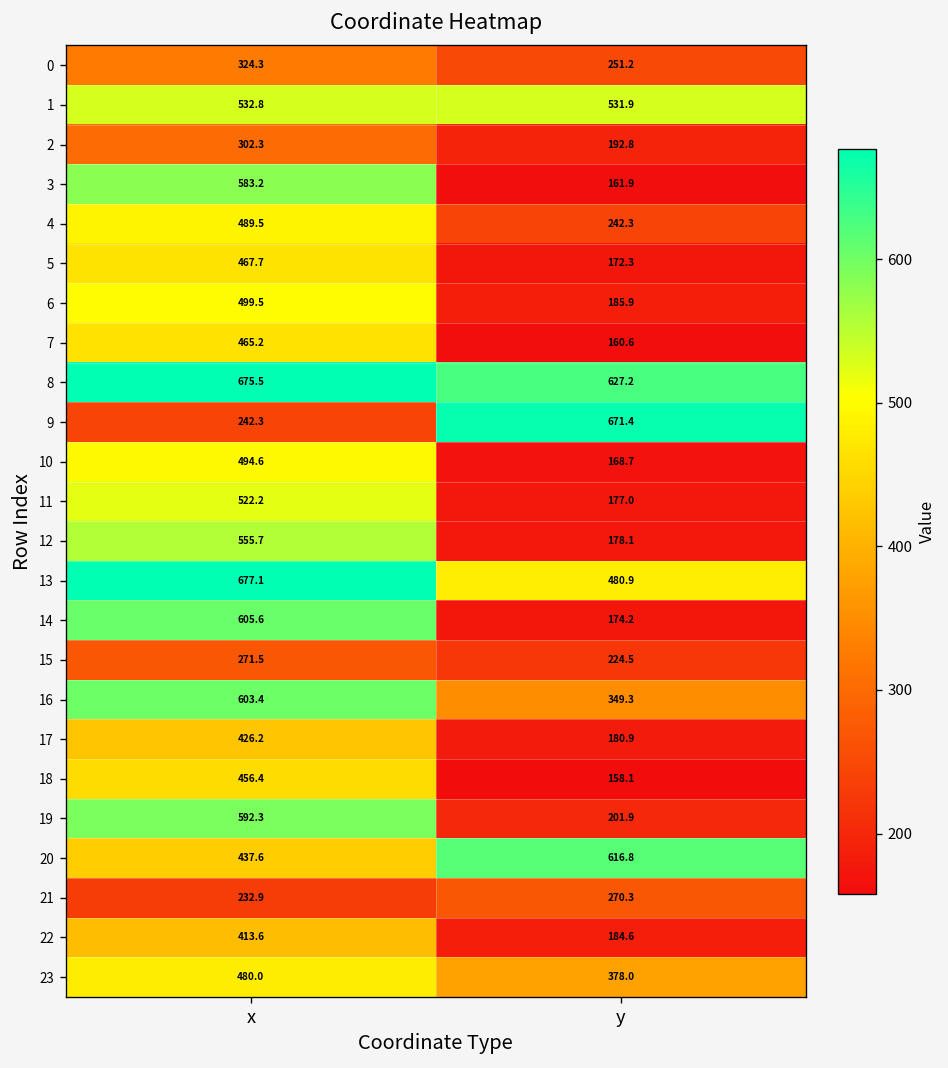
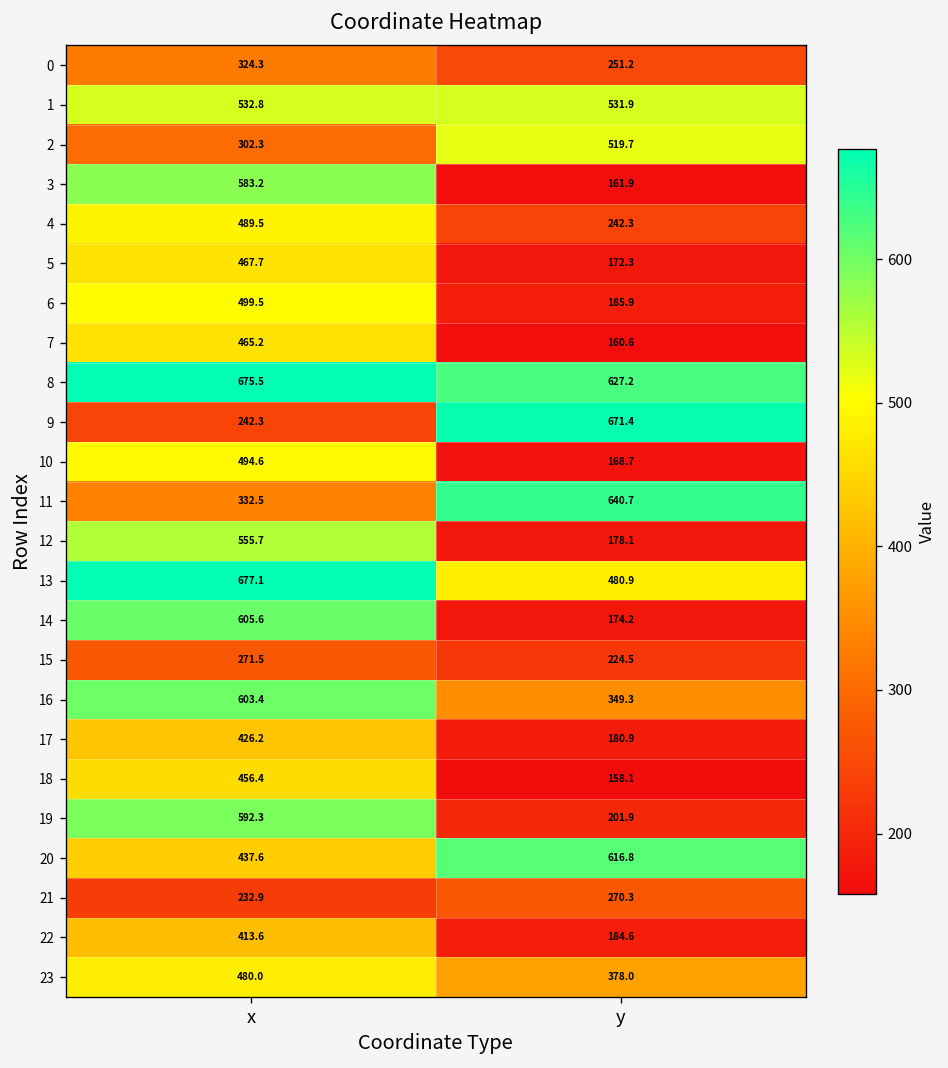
  {
    "0": {
      "x": 324.3,
      "y": 251.2
    },
    "1": {
      "x": 532.8,
      "y": 531.9
    },
    "2": {
      "x": 302.3,
-     "y": 192.8
+     "y": 519.7
    },
    "3": {
      "x": 583.2,
      "y": 161.9
    },
    "4": {
      "x": 489.5,
      "y": 242.3
    },
    "5": {
      "x": 467.7,
      "y": 172.3
    },
    "6": {
      "x": 499.5,
      "y": 185.9
    },
    "7": {
      "x": 465.2,
      "y": 160.6
    },
    "8": {
      "x": 675.5,
      "y": 627.2
    },
    "9": {
      "x": 242.3,
      "y": 671.4
    },
    "10": {
      "x": 494.6,
      "y": 168.7
    },
    "11": {
-     "x": 522.2,
-     "y": 177.0
+     "x": 332.5,
+     "y": 640.7
    },
    "12": {
      "x": 555.7,
      "y": 178.1
    },
    "13": {
      "x": 677.1,
      "y": 480.9
    },
    "14": {
      "x": 605.6,
      "y": 174.2
    },
    "15": {
      "x": 271.5,
      "y": 224.5
    },
    "16": {
      "x": 603.4,
      "y": 349.3
    },
    "17": {
      "x": 426.2,
      "y": 180.9
    },
    "18": {
      "x": 456.4,
      "y": 158.1
    },
    "19": {
      "x": 592.3,
      "y": 201.9
    },
    "20": {
      "x": 437.6,
      "y": 616.8
    },
    "21": {
      "x": 232.9,
      "y": 270.3
    },
    "22": {
      "x": 413.6,
      "y": 184.6
    },
    "23": {
      "x": 480.0,
      "y": 378.0
    }
  }
